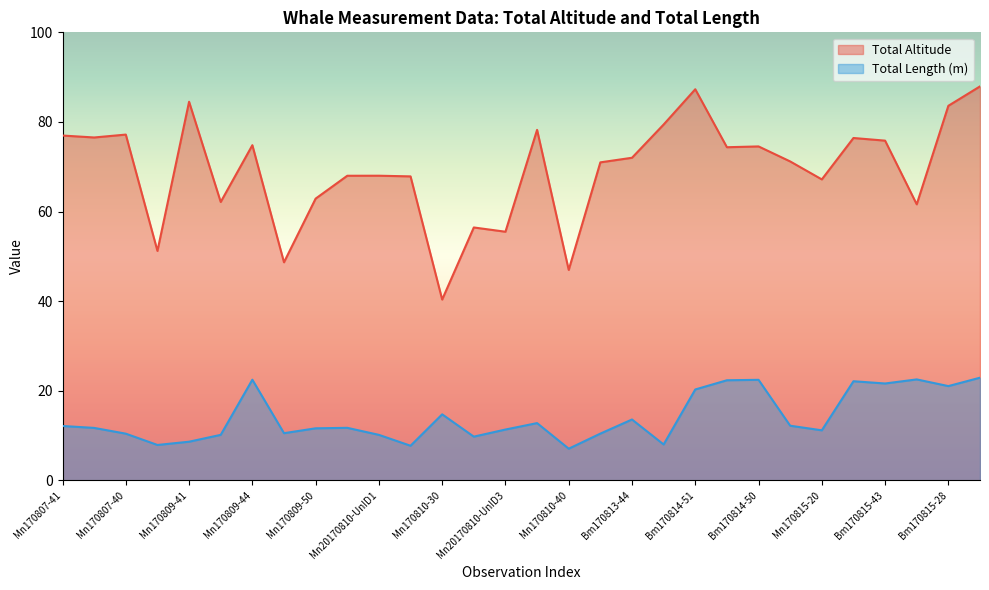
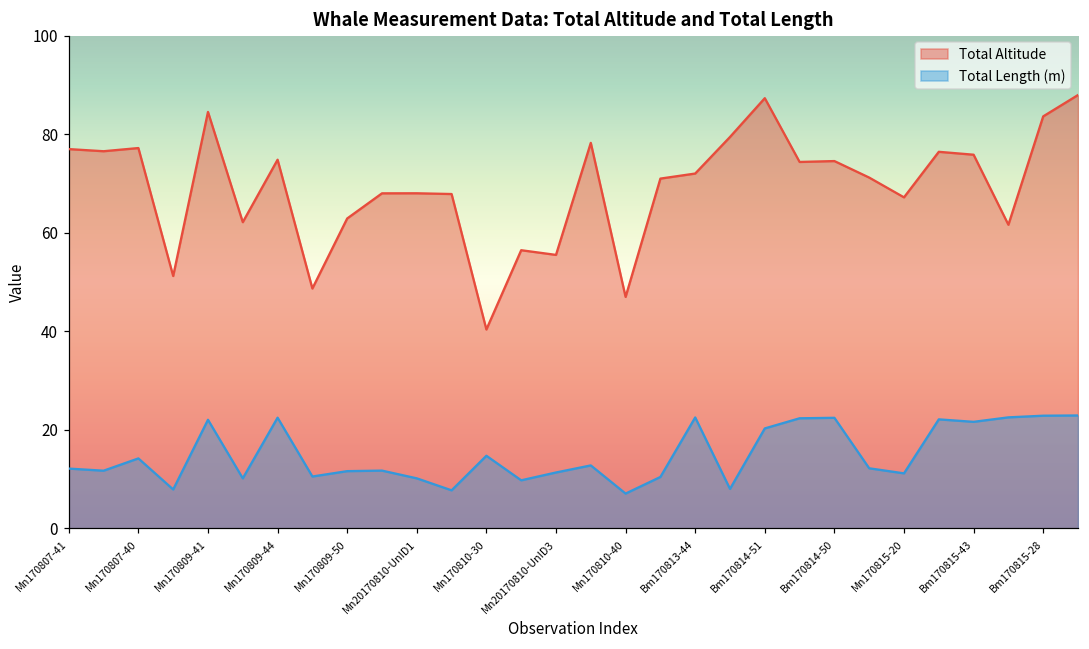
  {
    "Total Altitude": {
      "Mn170807-41": 77,
      "Mn170807-40": 77,
      "Mn170809-41": 85,
      "Mn170809-44": 75,
      "Mn170809-50": 63,
      "Mn20170810-UnID1": 68,
      "Mn170810-30": 40,
      "Mn20170810-UnID3": 56,
      "Mn170810-40": 47,
      "Bm170813-44": 72,
      "Bm170814-51": 87,
      "Bm170814-50": 75,
      "Mn170815-20": 67,
      "Bm170815-43": 76,
      "Bm170815-28": 84
    },
    "Total Length (m)": {
      "Mn170807-41": 12,
-     "Mn170807-40": 10,
-     "Mn170809-41": 9,
+     "Mn170807-40": 14,
+     "Mn170809-41": 22,
      "Mn170809-44": 22,
      "Mn170809-50": 12,
      "Mn20170810-UnID1": 10,
      "Mn170810-30": 15,
      "Mn20170810-UnID3": 11,
      "Mn170810-40": 7,
-     "Bm170813-44": 14,
+     "Bm170813-44": 23,
      "Bm170814-51": 20,
      "Bm170814-50": 22,
      "Mn170815-20": 11,
      "Bm170815-43": 22,
-     "Bm170815-28": 21
+     "Bm170815-28": 23
    }
  }
